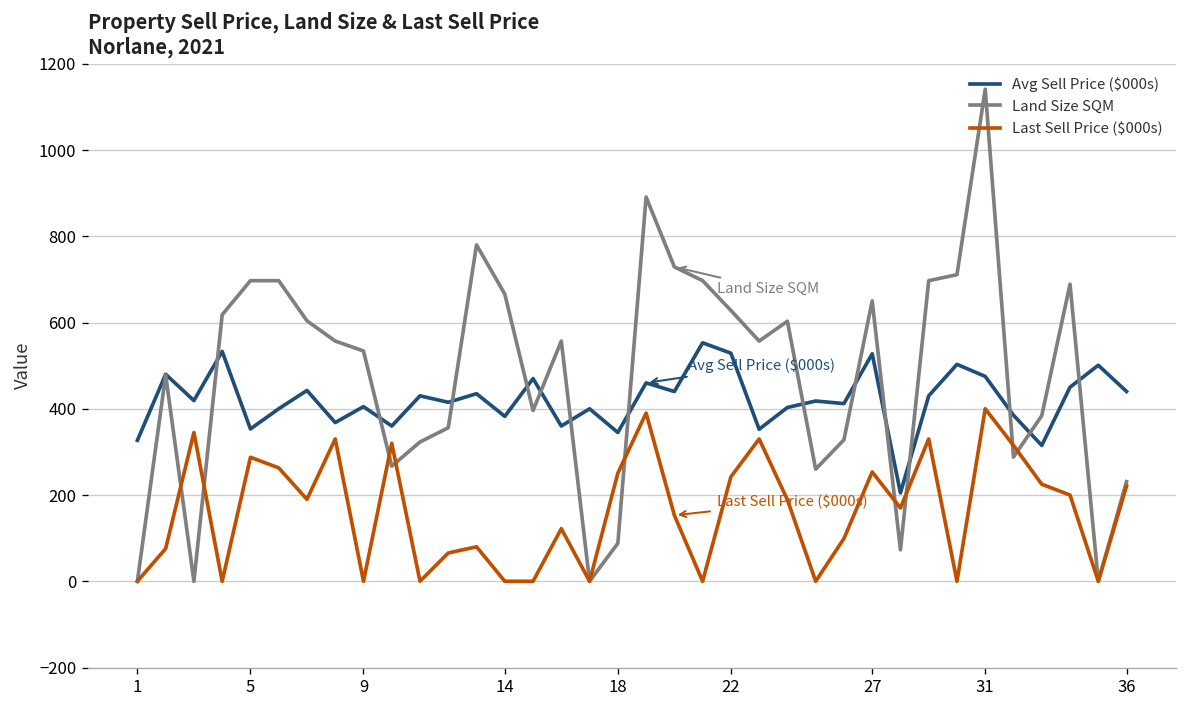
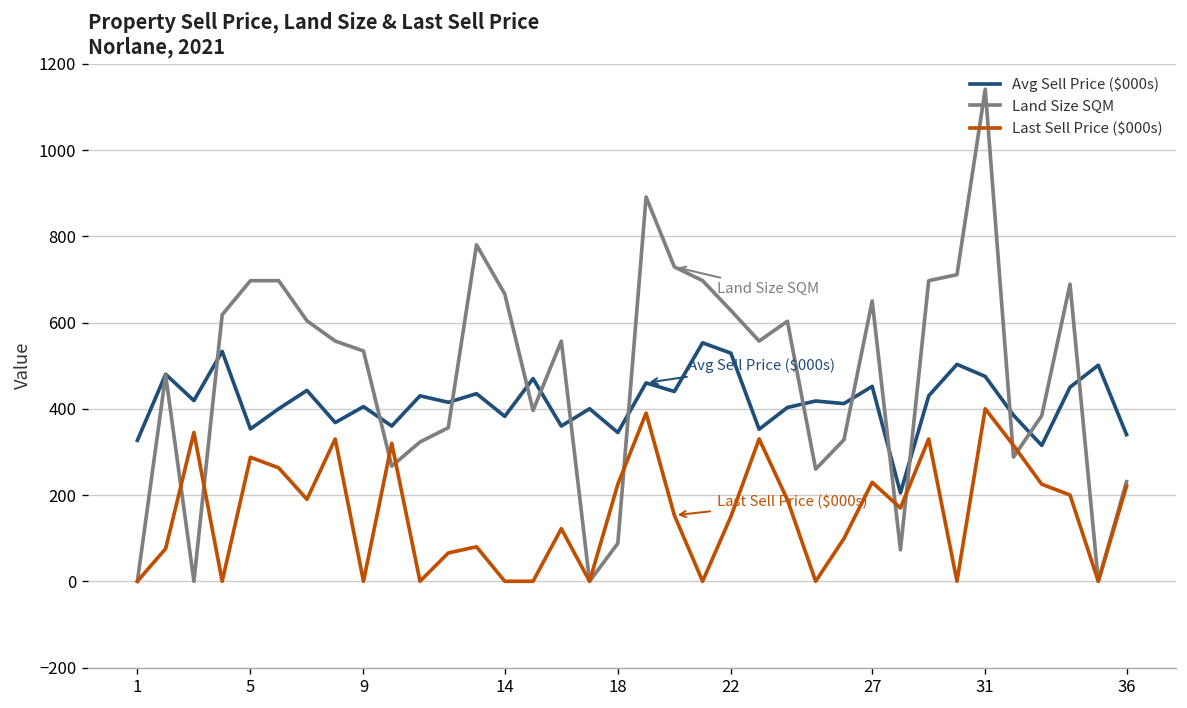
  {
    "Avg Sell Price ($000s)": {
      "1": 330,
      "5": 350,
      "9": 410,
      "14": 380,
      "18": 350,
-     "27": 530,
+     "27": 450,
      "31": 480,
-     "36": 440
+     "36": 340
    },
    "Land Size SQM": {
      "5": 700,
      "9": 530,
      "14": 670,
      "18": 90,
      "22": 630,
      "27": 650,
      "31": 1140,
      "36": 230
    },
    "Last Sell Price ($000s)": {
      "5": 290,
      "9": 0,
      "14": 0,
-     "18": 250,
-     "22": 240,
-     "27": 250,
+     "18": 230,
+     "22": 150,
+     "27": 230,
      "31": 400,
      "36": 220
    }
  }
